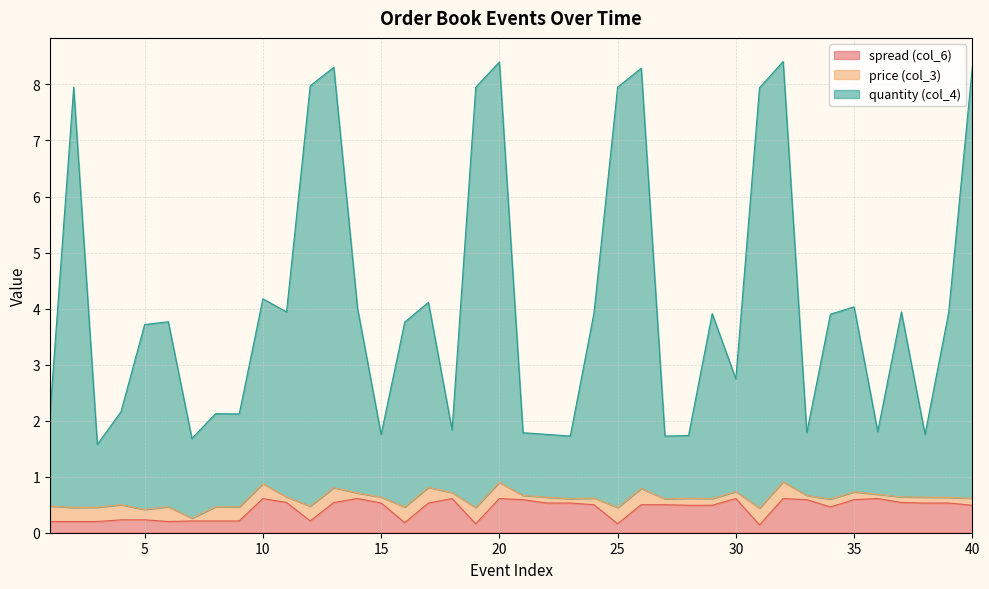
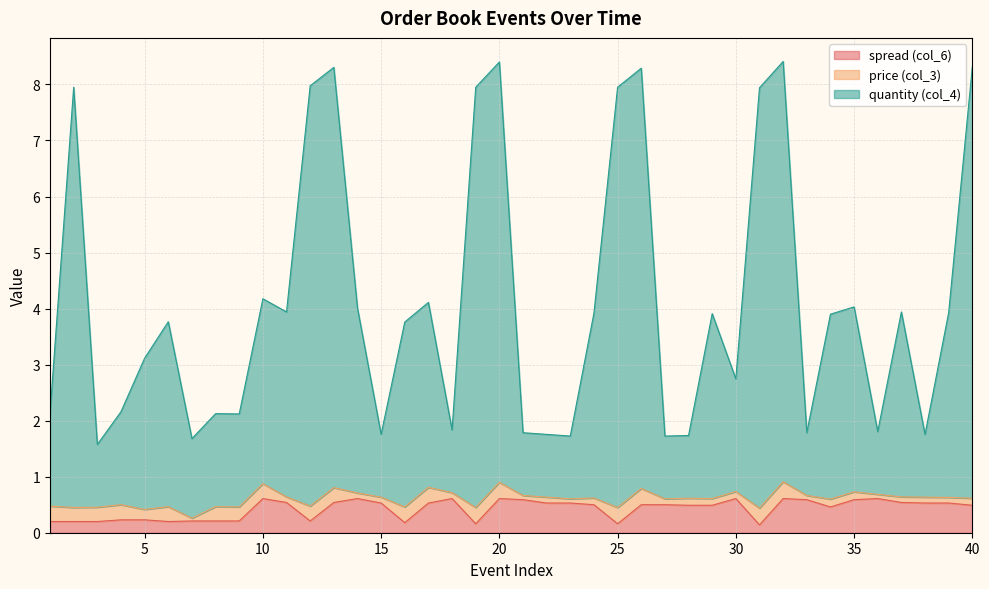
  {
    "quantity (col_4)": {
-     "5": 3.3,
+     "5": 2.7,
      "10": 3.3,
      "15": 1.1,
      "20": 7.5,
      "25": 7.5,
      "30": 2.0,
      "35": 3.3,
      "40": 7.7
    }
  }
